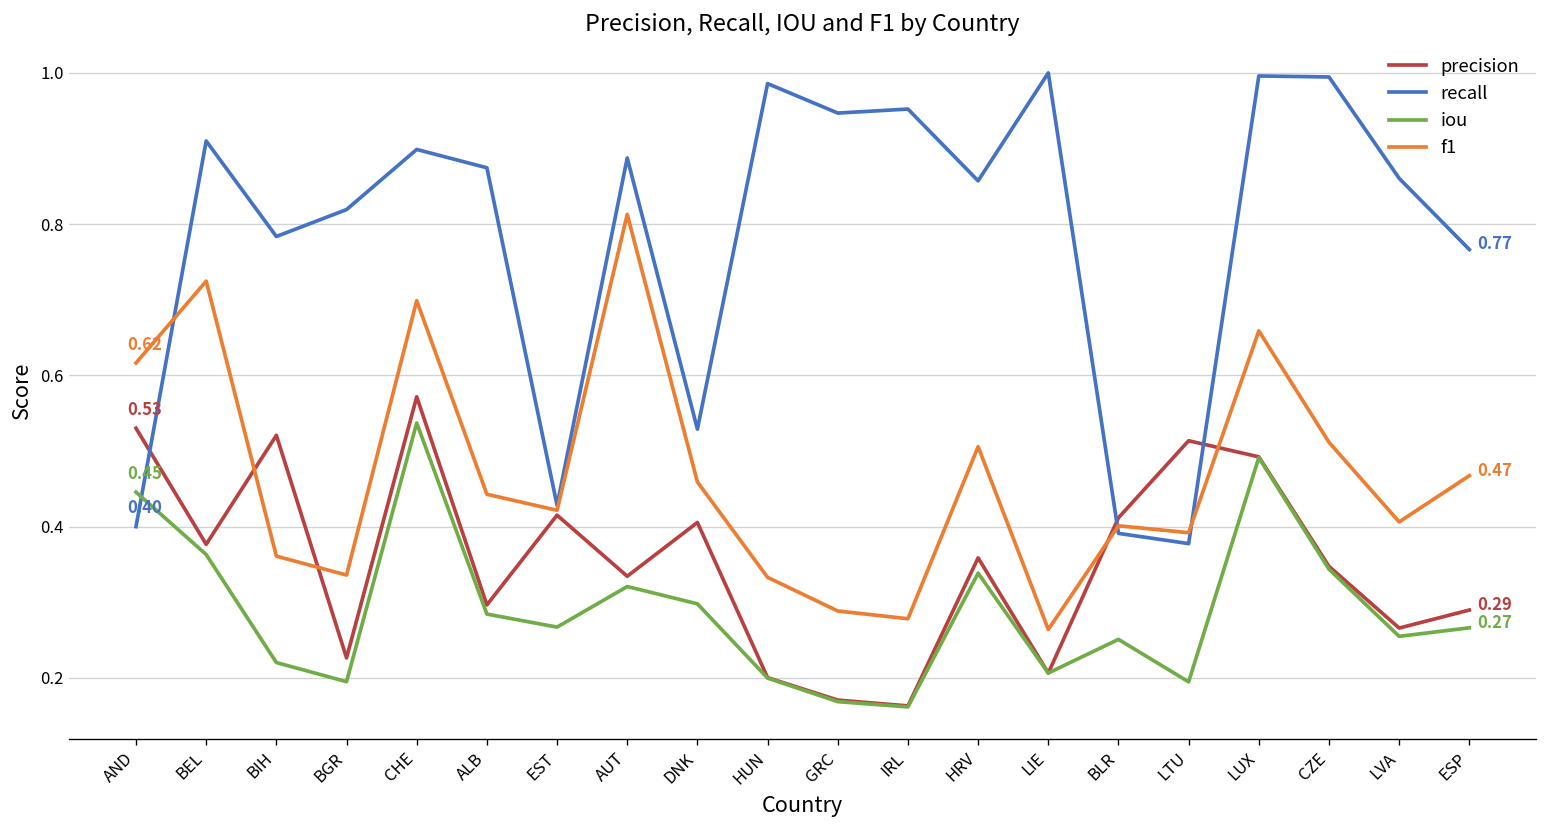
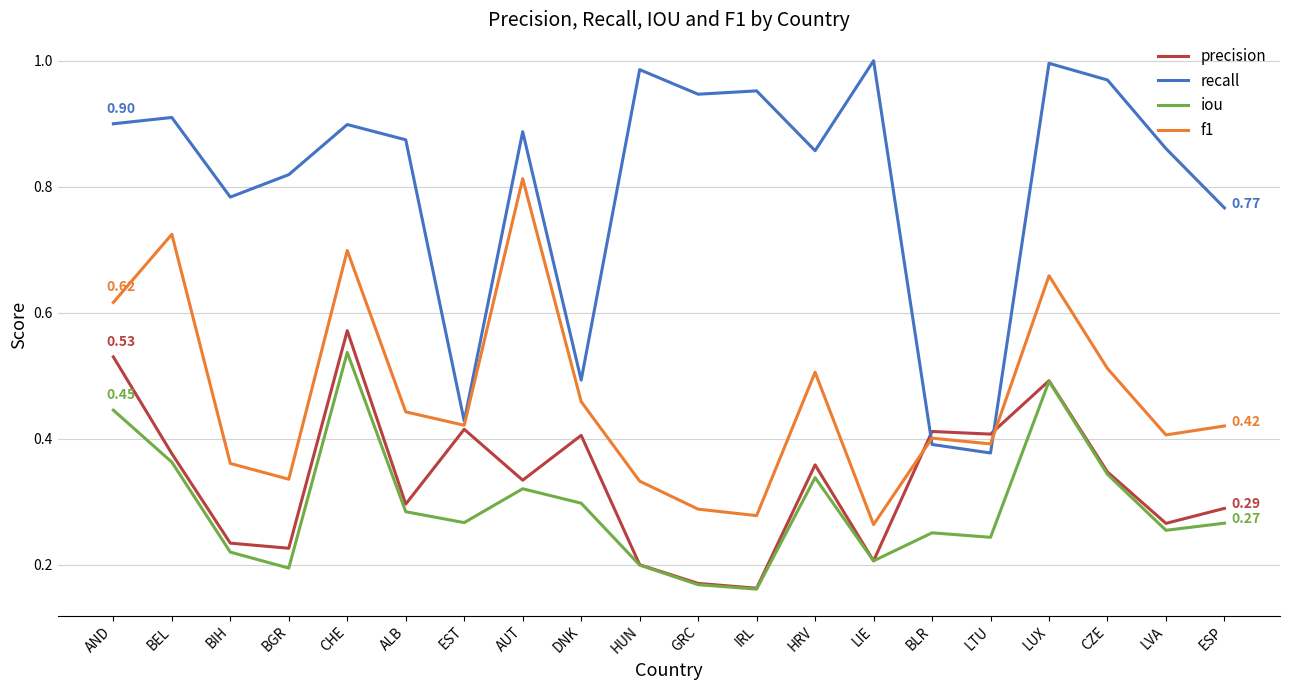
  {
    "precision": {
      "BEL": 0.38,
-     "BIH": 0.52,
+     "BIH": 0.23,
      "BGR": 0.23,
      "CHE": 0.57,
      "ALB": 0.30,
      "EST": 0.42,
      "AUT": 0.33,
      "DNK": 0.41,
      "HRV": 0.36,
      "BLR": 0.41,
-     "LTU": 0.51,
+     "LTU": 0.41,
      "LVA": 0.27
    },
    "recall": {
-     "AND": 0.40,
-     "DNK": 0.53,
-     "CZE": 0.99,
+     "AND": 0.90,
+     "DNK": 0.49,
+     "CZE": 0.97,
      "ESP": 0.77
    },
    "iou": {
      "BEL": 0.36,
      "BIH": 0.22,
      "BGR": 0.19,
      "CHE": 0.54,
      "ALB": 0.28,
      "EST": 0.27,
      "AUT": 0.32,
      "DNK": 0.30,
      "HRV": 0.34,
      "BLR": 0.25,
-     "LTU": 0.19,
+     "LTU": 0.24,
      "LVA": 0.25
    },
    "f1": {
      "AND": 0.62,
-     "ESP": 0.47
+     "ESP": 0.42
    }
  }
